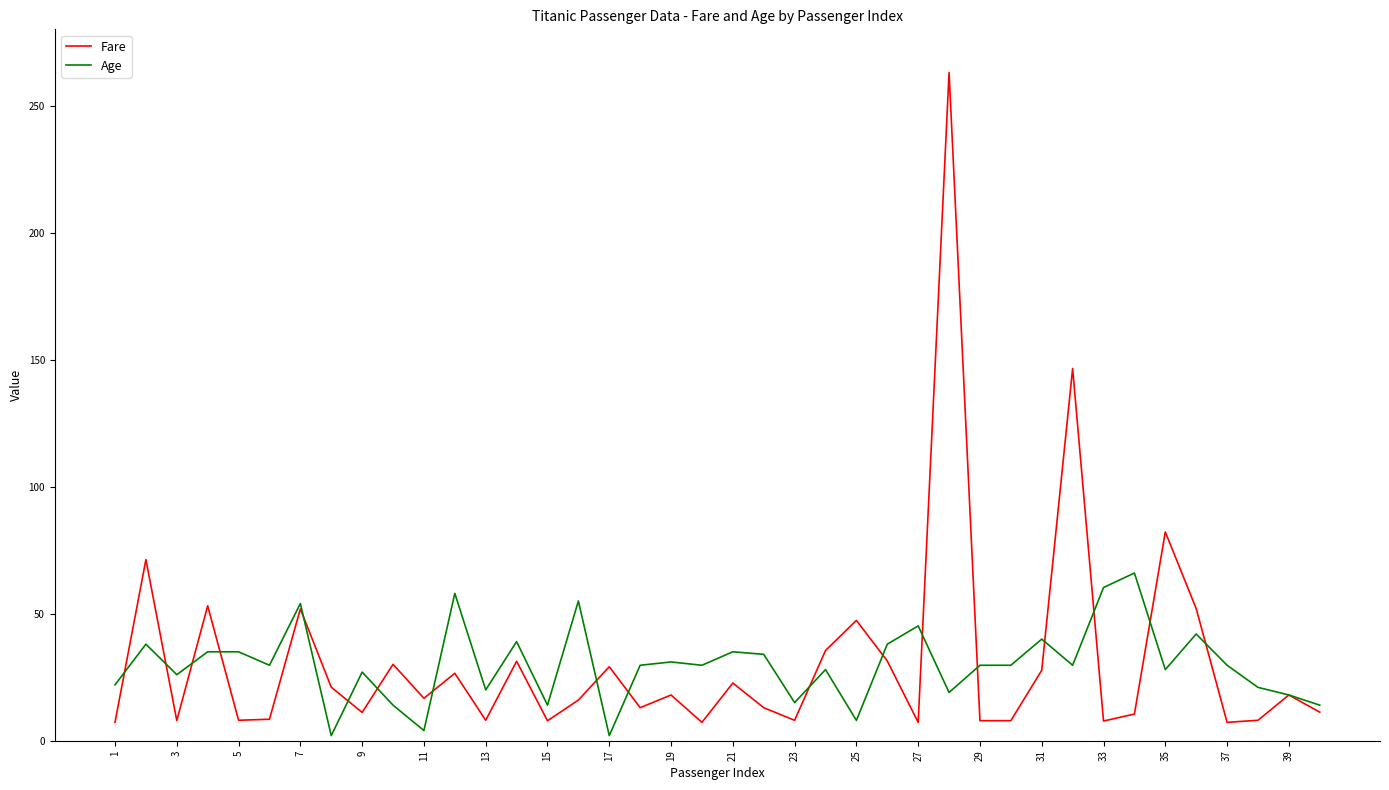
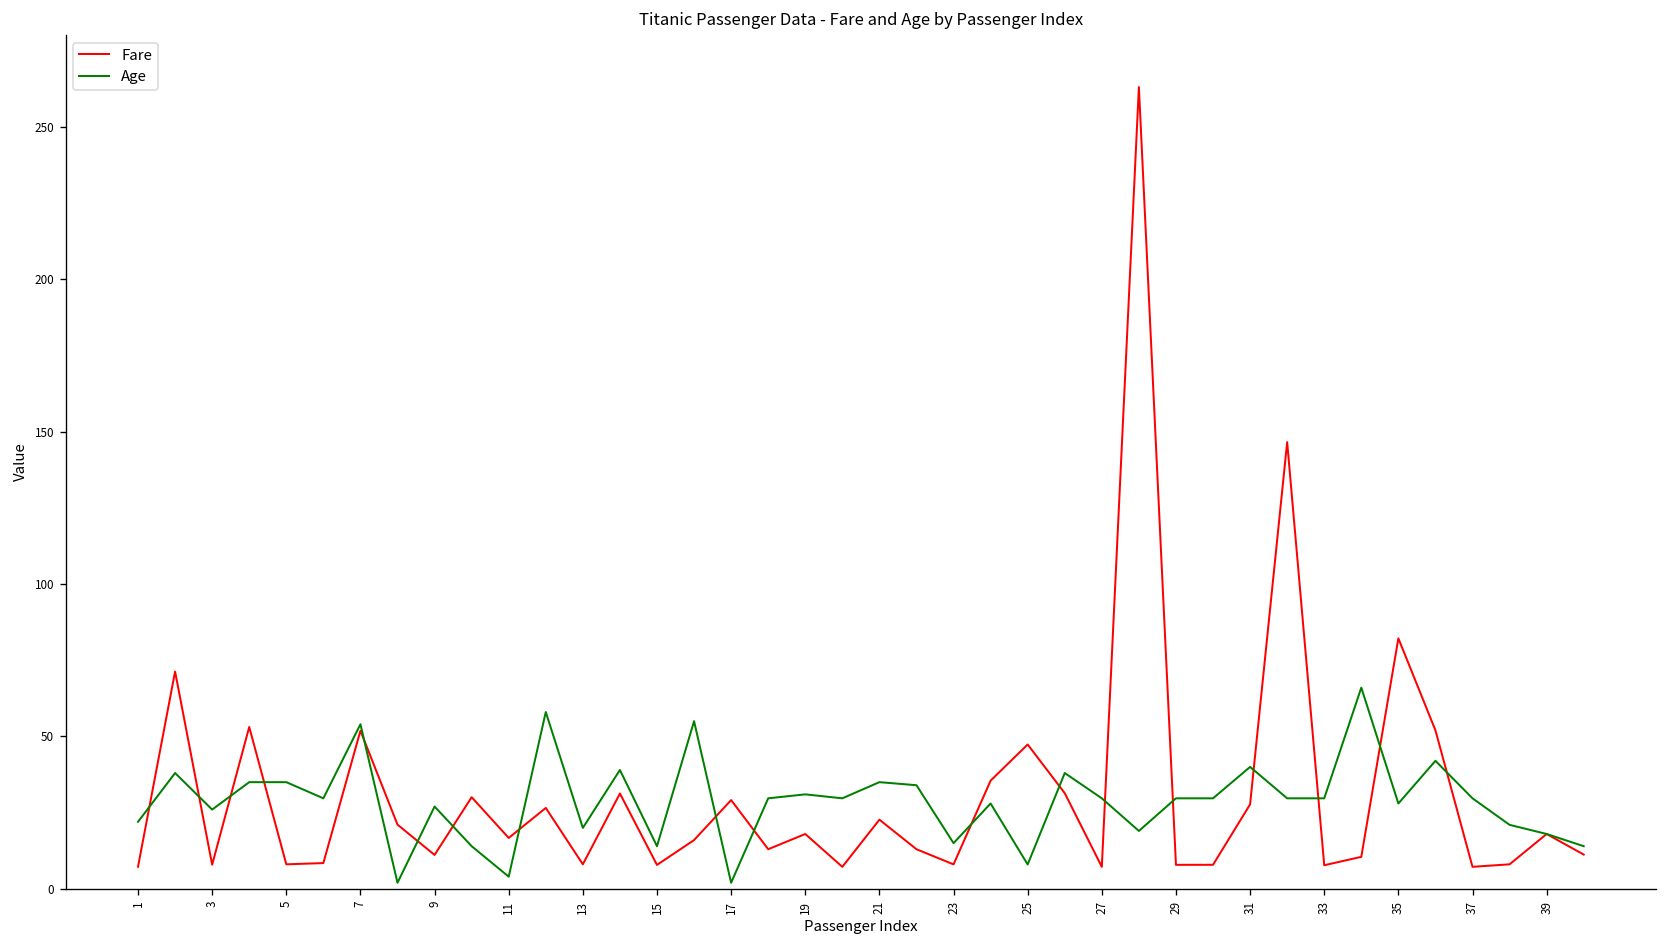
  {
    "Fare": {
      "1": 7,
      "3": 8,
      "5": 8,
      "7": 52,
      "9": 11,
      "11": 17,
      "13": 8,
      "15": 8,
      "17": 29,
      "19": 18,
      "21": 23,
      "23": 8,
      "25": 47,
      "27": 7,
      "29": 8,
      "31": 28,
      "33": 8,
      "35": 82,
      "37": 7
    },
    "Age": {
      "1": 22,
      "3": 26,
      "5": 35,
      "7": 54,
      "9": 27,
      "11": 4,
      "13": 20,
      "15": 14,
      "17": 2,
      "19": 31,
      "21": 35,
      "23": 15,
      "25": 8,
-     "27": 45,
+     "27": 30,
      "29": 30,
      "31": 40,
-     "33": 60,
+     "33": 30,
      "35": 28,
      "37": 30
    }
  }
